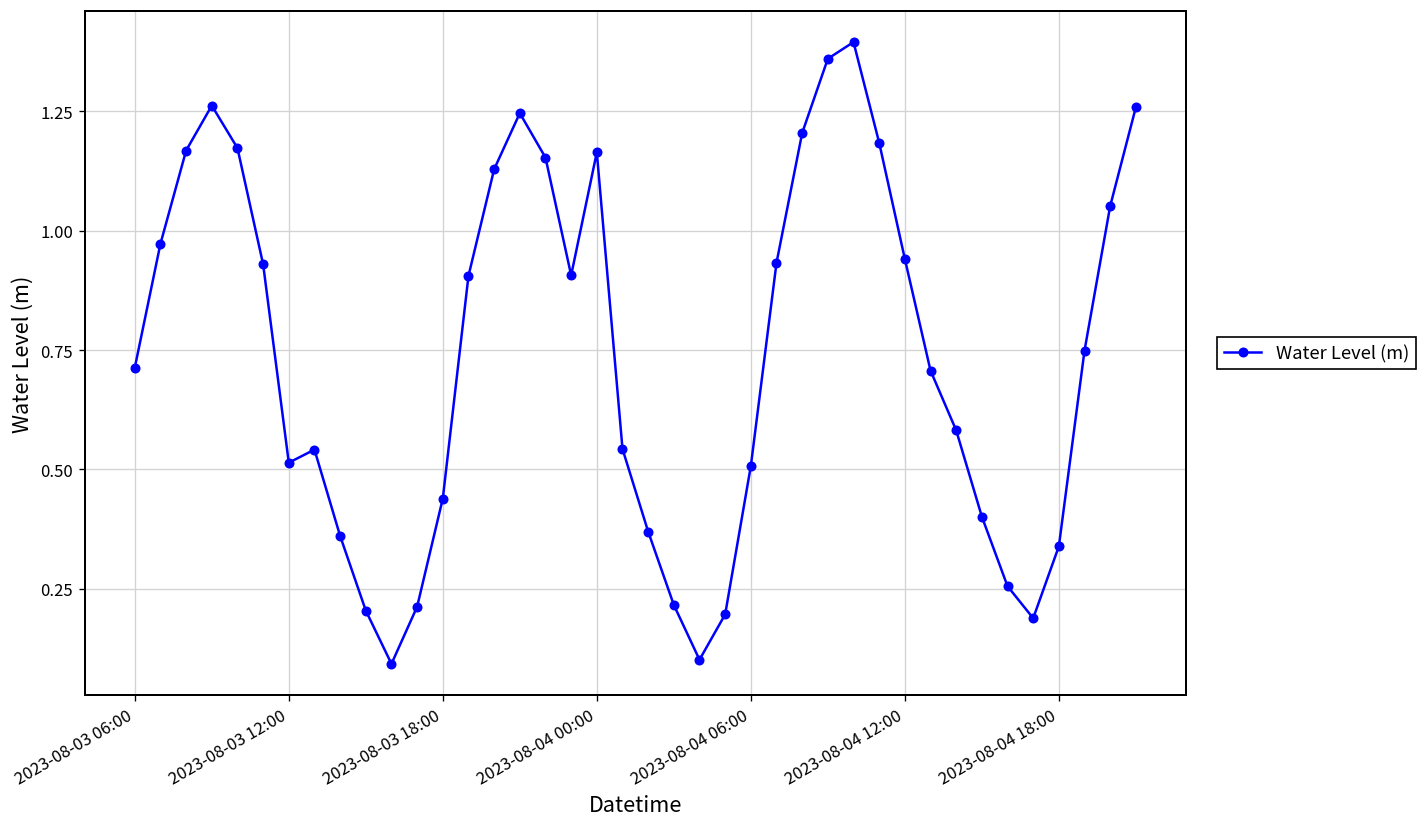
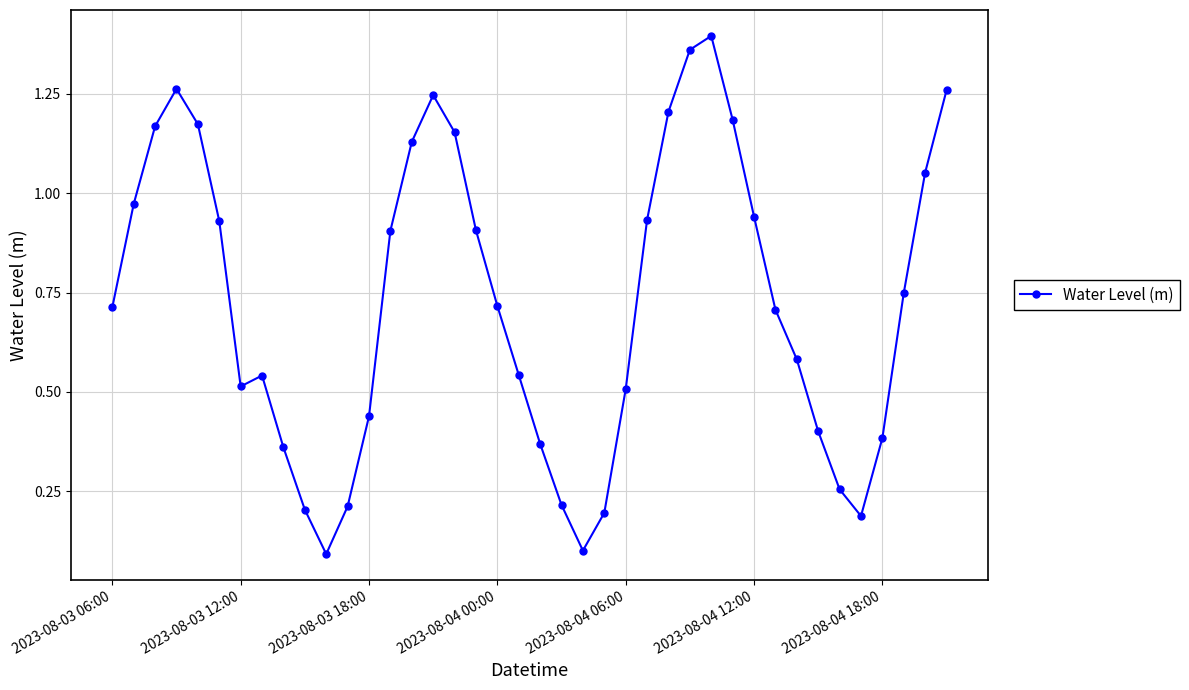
  {
    "2023-08-03 06:00": 0.71,
    "2023-08-03 12:00": 0.51,
    "2023-08-03 18:00": 0.44,
-   "2023-08-04 00:00": 1.16,
+   "2023-08-04 00:00": 0.72,
    "2023-08-04 06:00": 0.51,
    "2023-08-04 12:00": 0.94,
-   "2023-08-04 18:00": 0.34
+   "2023-08-04 18:00": 0.38
  }
